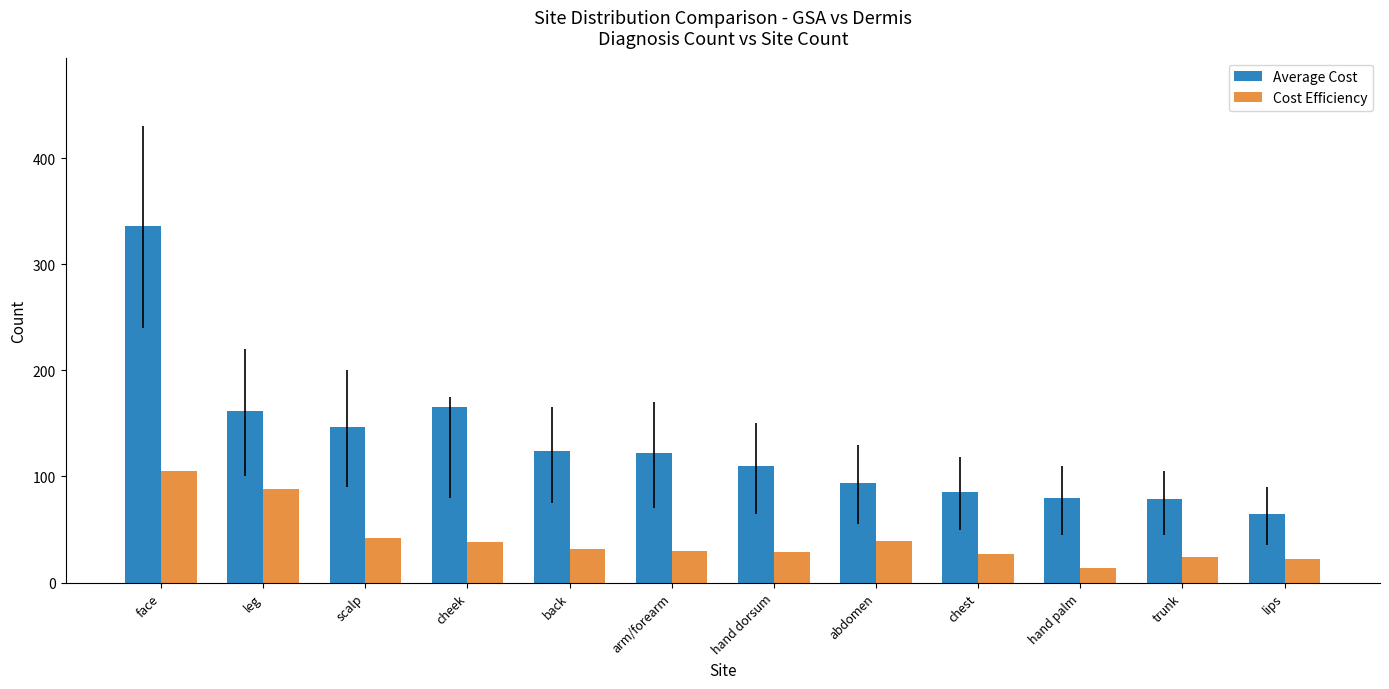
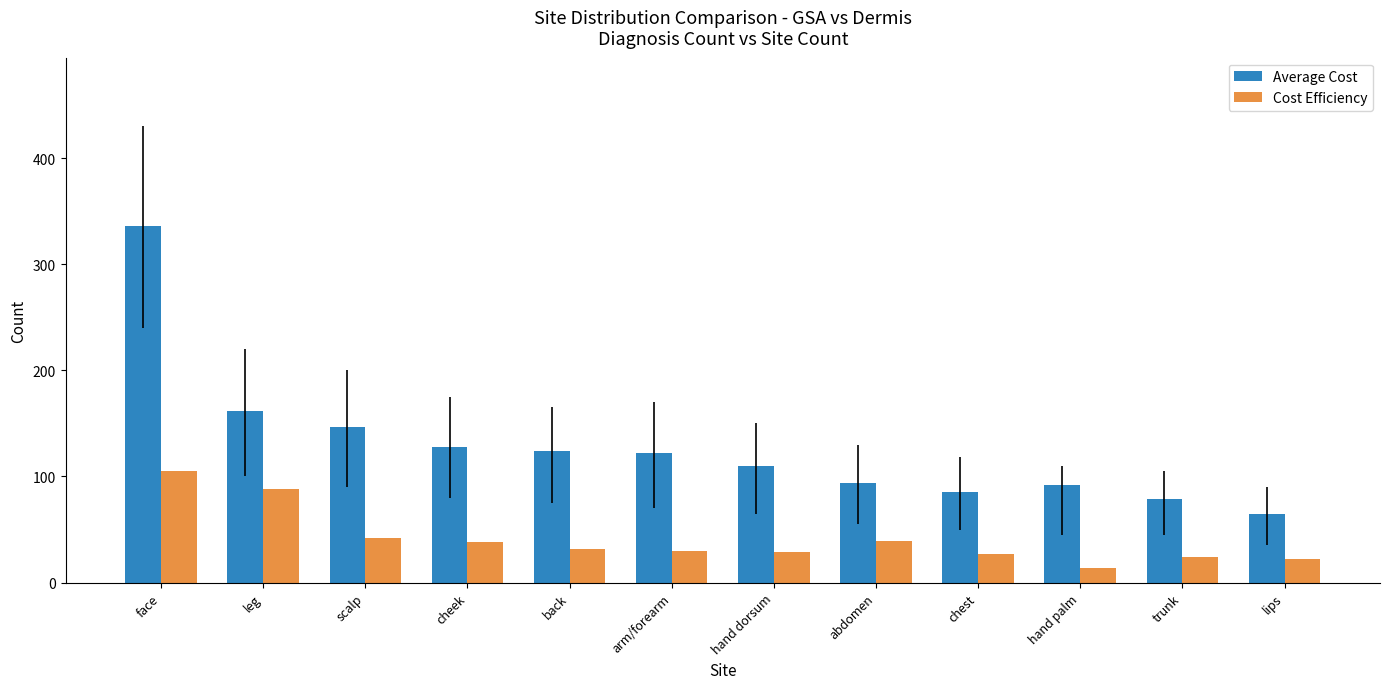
  {
    "Average Cost": {
      "face": 336,
      "leg": 162,
      "scalp": 147,
-     "cheek": 165,
+     "cheek": 128,
      "back": 124,
      "arm/forearm": 122,
      "hand dorsum": 110,
      "abdomen": 94,
      "chest": 85,
-     "hand palm": 80,
+     "hand palm": 92,
      "trunk": 79,
      "lips": 65
    },
    "Cost Efficiency": {
      "face": 105,
      "leg": 88,
      "scalp": 42,
      "cheek": 38,
      "back": 32,
      "arm/forearm": 30,
      "hand dorsum": 29,
      "abdomen": 39,
      "chest": 27,
      "hand palm": 14,
      "trunk": 24,
      "lips": 22
    }
  }
